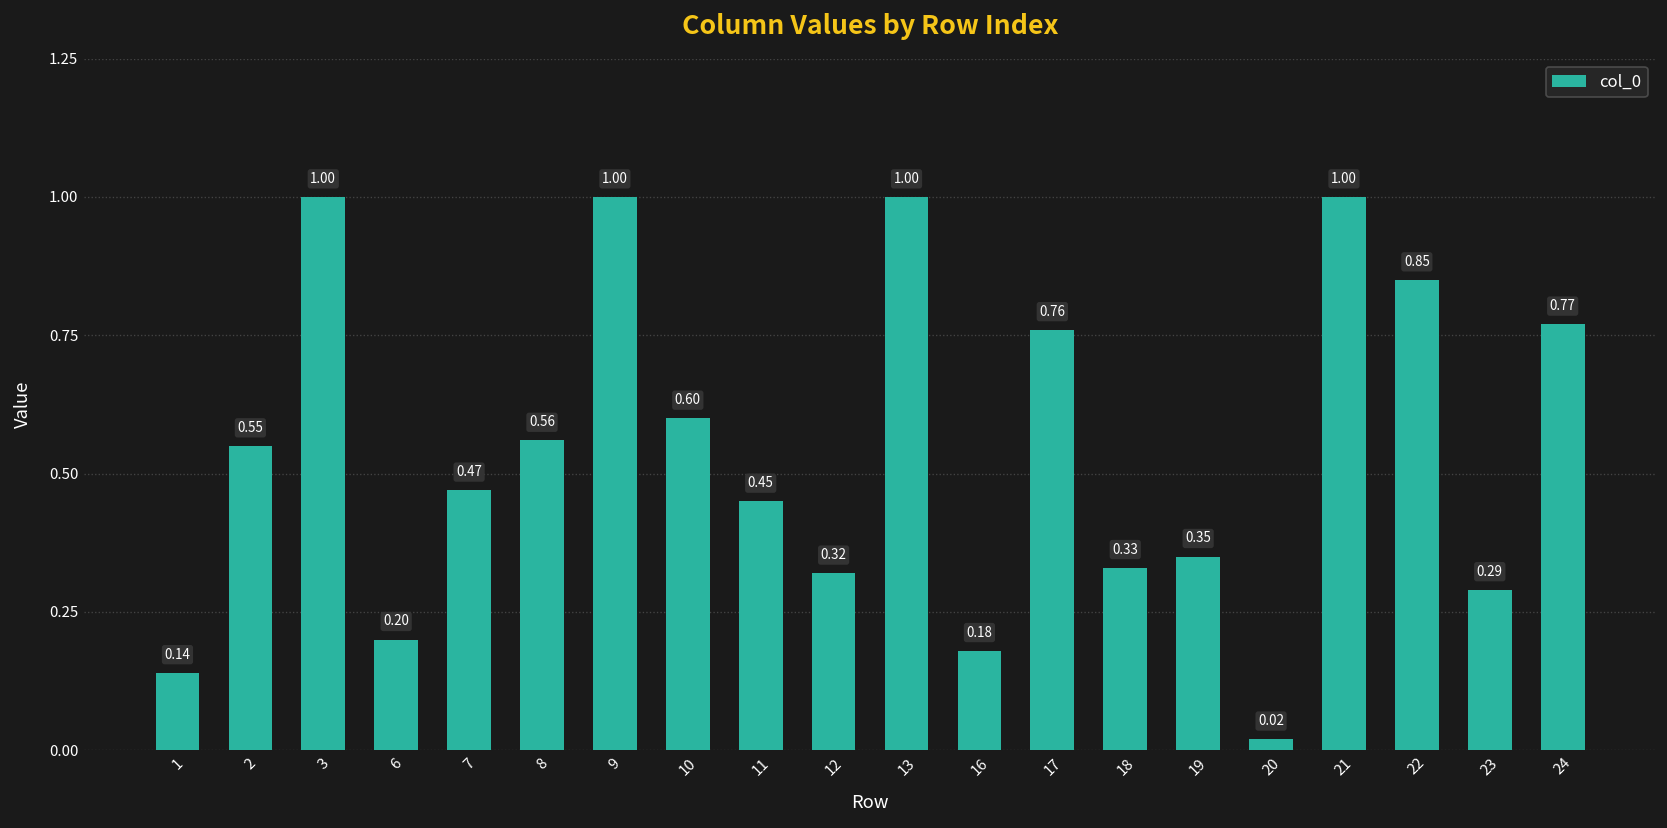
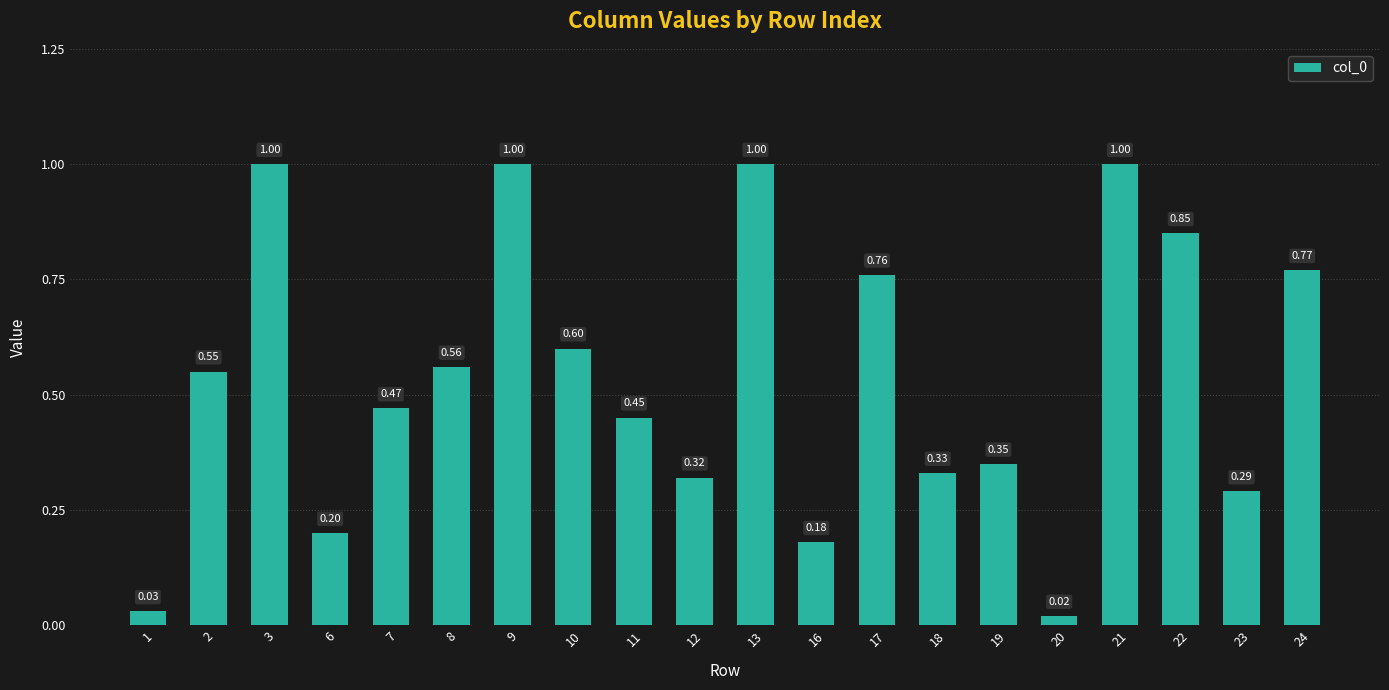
  {
-   "1": 0.14
+   "1": 0.03
  }
